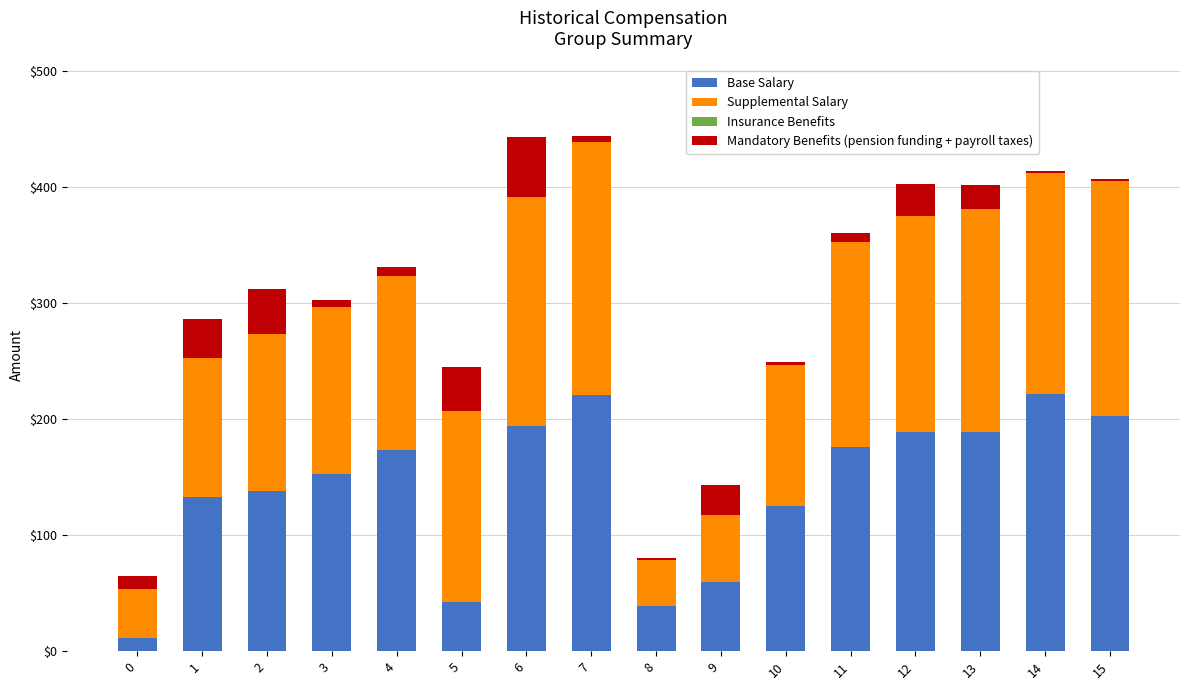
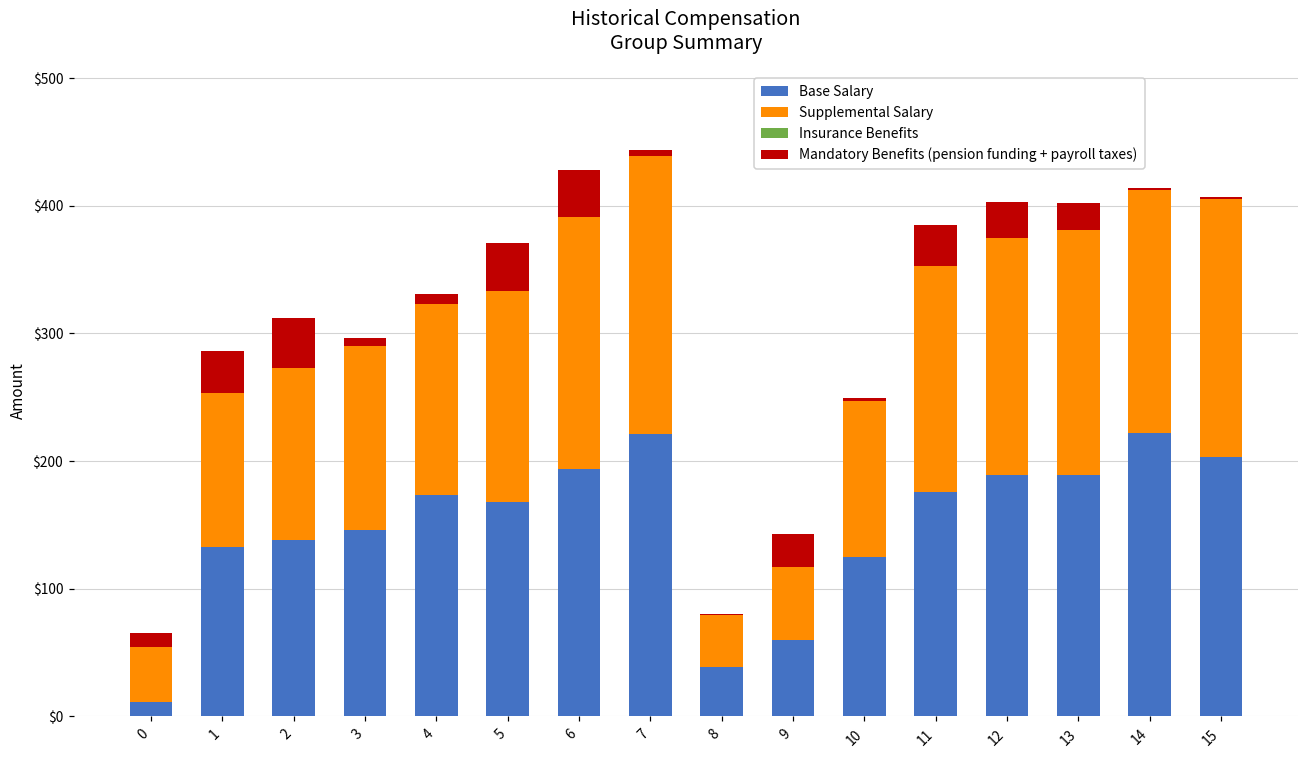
  {
    "Base Salary": {
      "0": "$11",
      "1": "$133",
      "2": "$138",
-     "3": "$153",
+     "3": "$146",
      "4": "$173",
-     "5": "$42",
+     "5": "$168",
      "6": "$194",
      "7": "$221",
      "8": "$39",
      "9": "$60",
      "10": "$125",
      "11": "$176",
      "12": "$189",
      "13": "$189",
      "14": "$222",
      "15": "$203"
    },
    "Mandatory Benefits (pension funding + payroll taxes)": {
      "0": "$11",
      "1": "$33",
      "2": "$39",
      "3": "$6",
      "4": "$8",
      "5": "$38",
-     "6": "$52",
+     "6": "$37",
      "7": "$5",
      "9": "$26",
-     "11": "$7",
+     "11": "$32",
      "12": "$28",
      "13": "$21"
    }
  }
